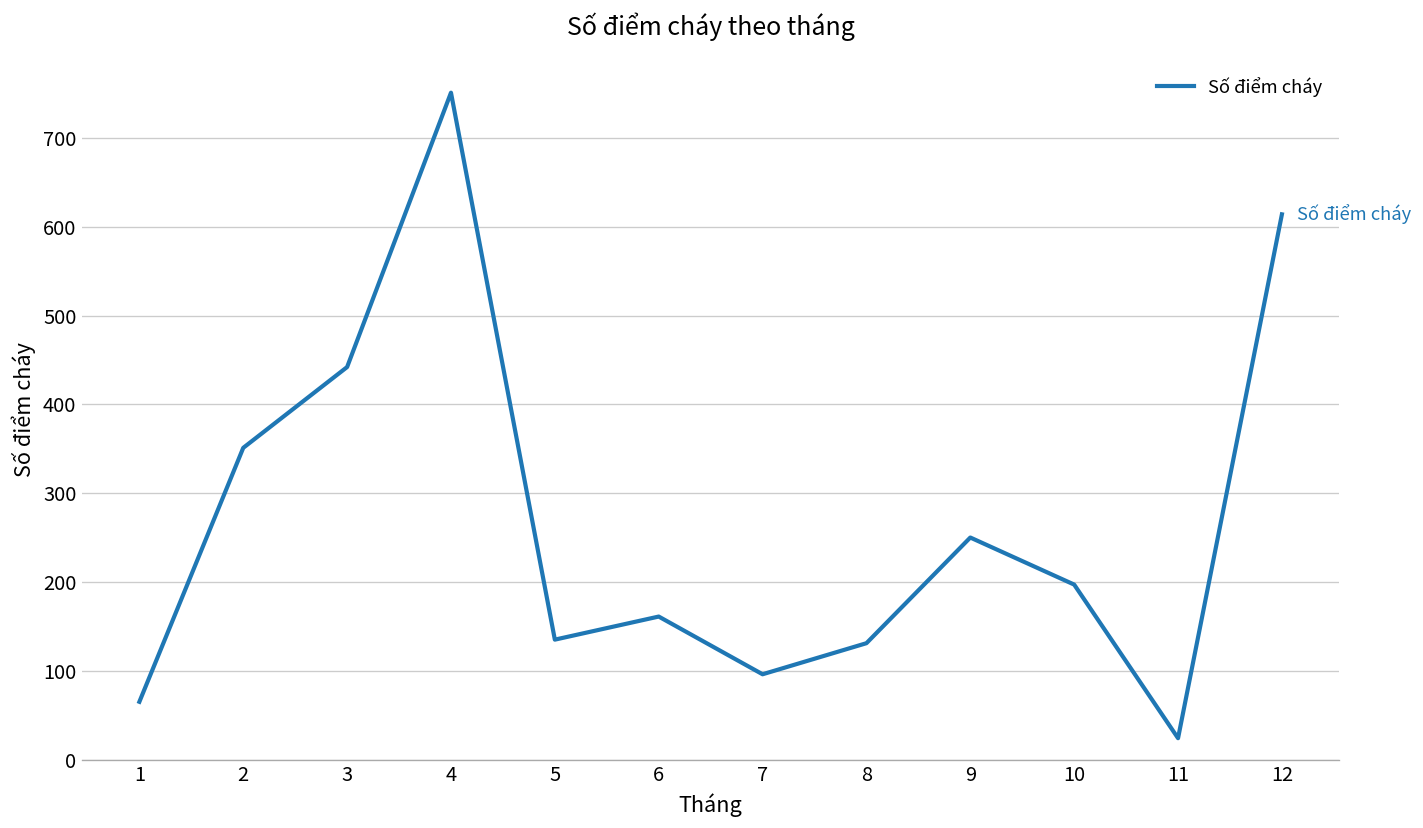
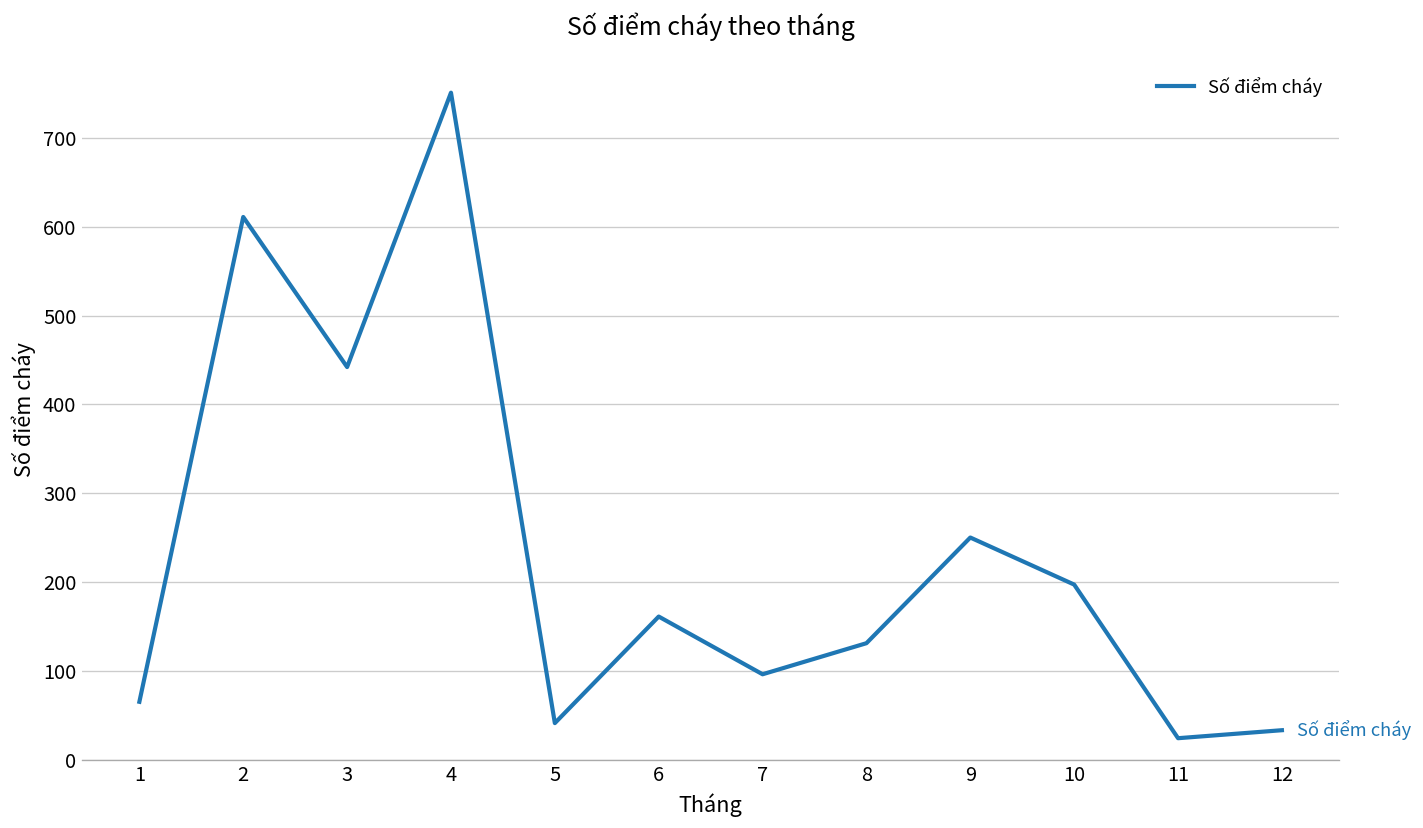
  {
    "1": 70,
-   "2": 350,
+   "2": 610,
    "3": 440,
    "4": 750,
-   "5": 140,
+   "5": 40,
    "6": 160,
    "7": 100,
    "8": 130,
    "9": 250,
    "10": 200,
    "11": 20,
-   "12": 610
+   "12": 30
  }
